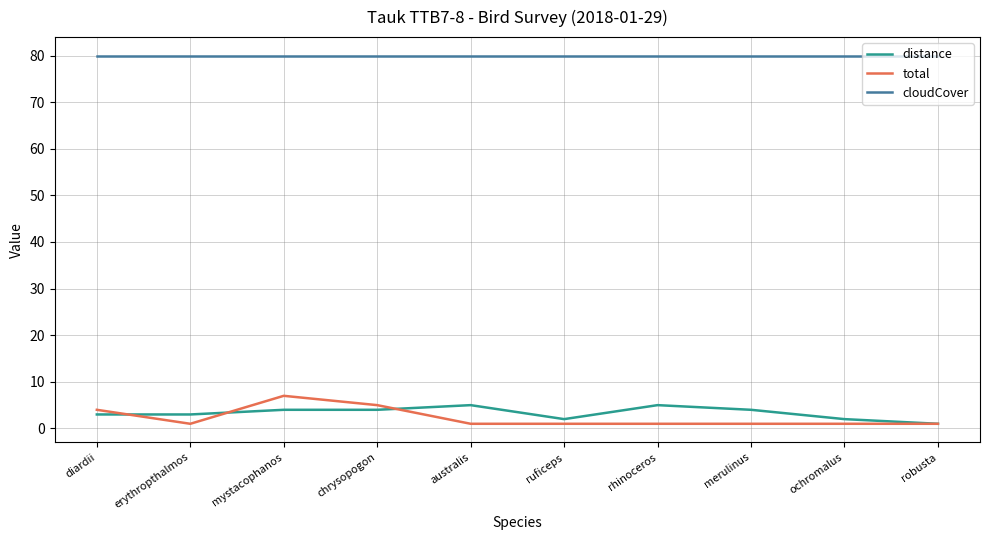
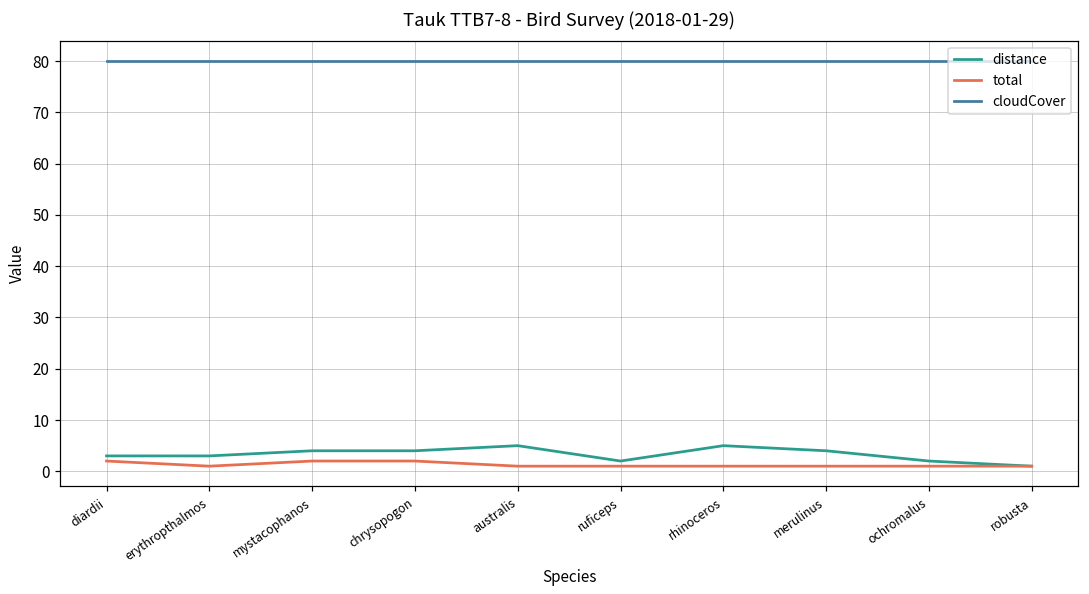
  {
    "total": {
-     "diardii": 4,
+     "diardii": 2,
      "erythropthalmos": 1,
-     "mystacophanos": 7,
-     "chrysopogon": 5,
+     "mystacophanos": 2,
+     "chrysopogon": 2,
      "australis": 1,
      "ruficeps": 1,
      "rhinoceros": 1,
      "merulinus": 1,
      "ochromalus": 1
    }
  }
